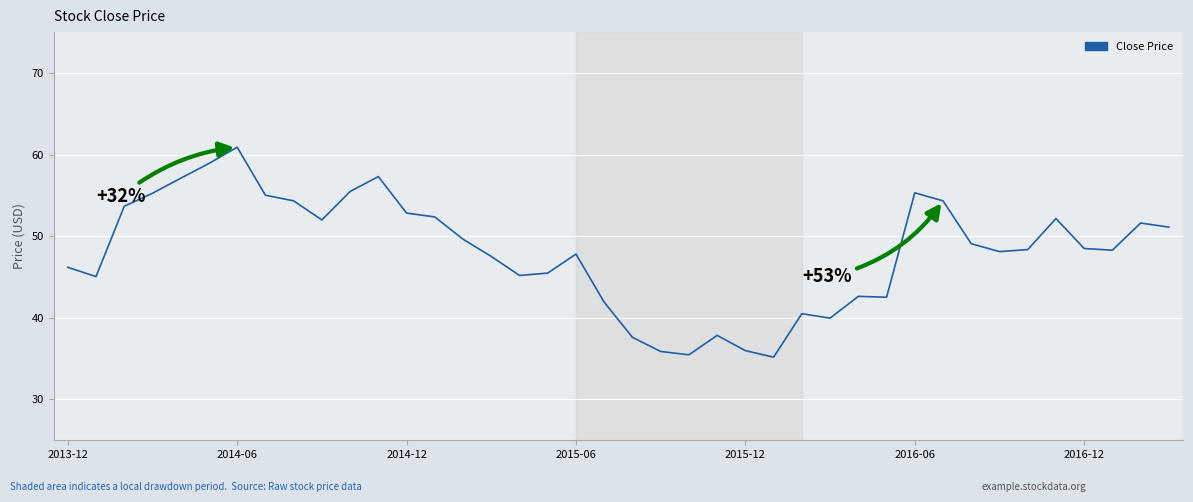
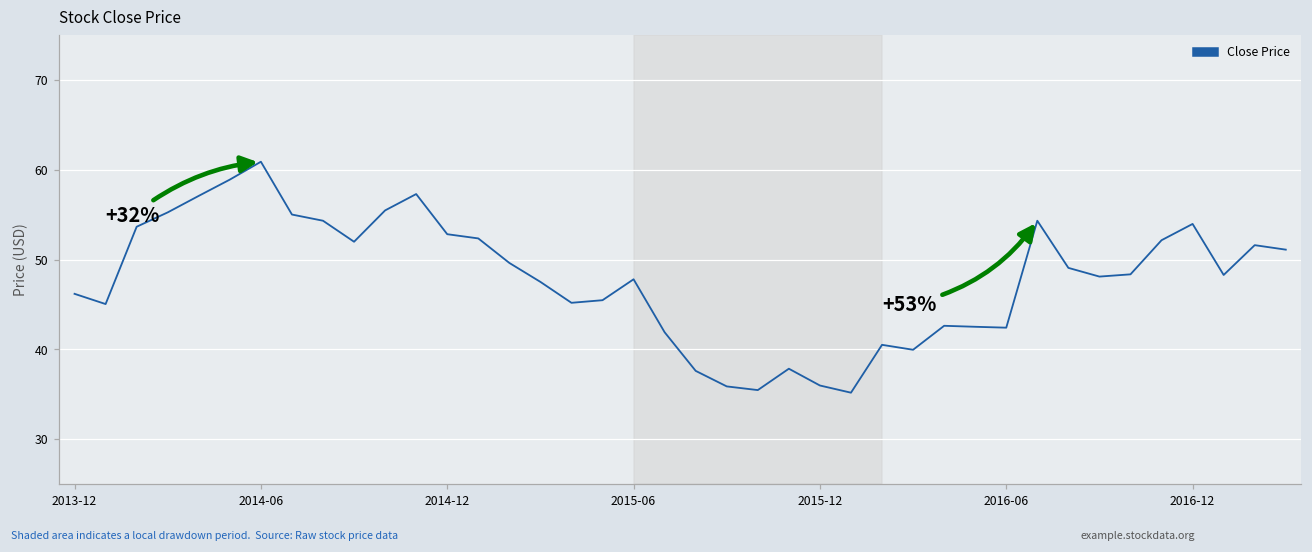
  {
    "2013-12": 46,
    "2014-06": 61,
    "2014-12": 53,
    "2015-06": 48,
    "2015-12": 36,
-   "2016-06": 55,
-   "2016-12": 48
+   "2016-06": 42,
+   "2016-12": 54
  }
